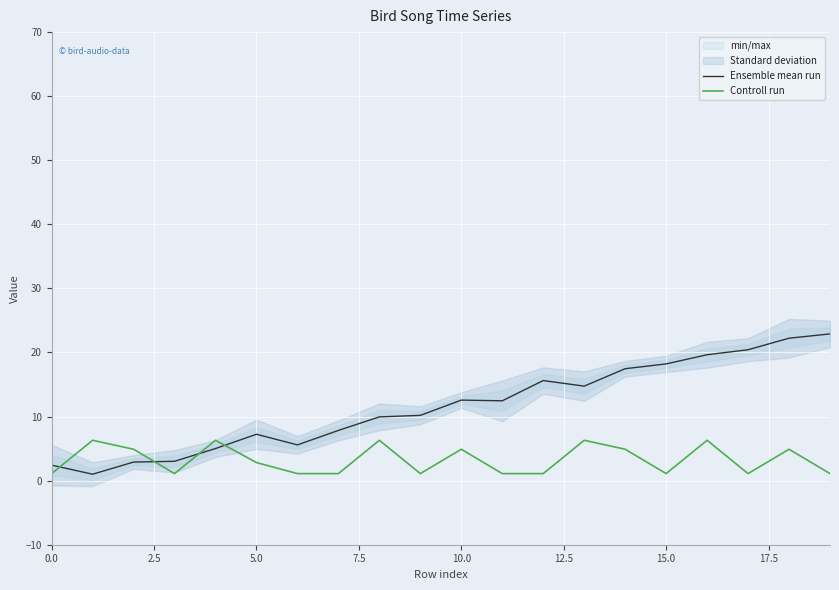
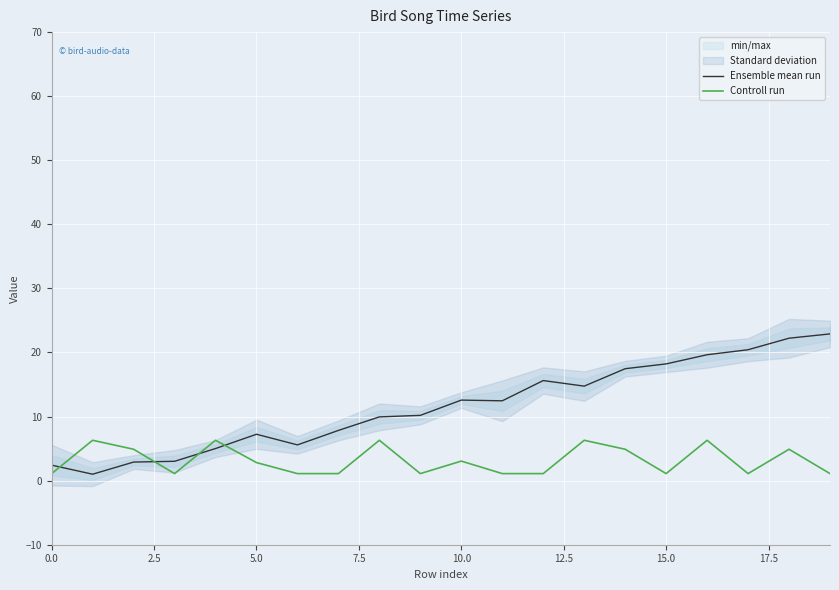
  {
    "Ensemble mean run": {
      "0.0": 2,
      "5.0": 7,
      "10.0": 13,
      "15.0": 18
    },
    "Controll run": {
      "0.0": 1,
      "5.0": 3,
-     "10.0": 5,
+     "10.0": 3,
      "15.0": 1
    }
  }
